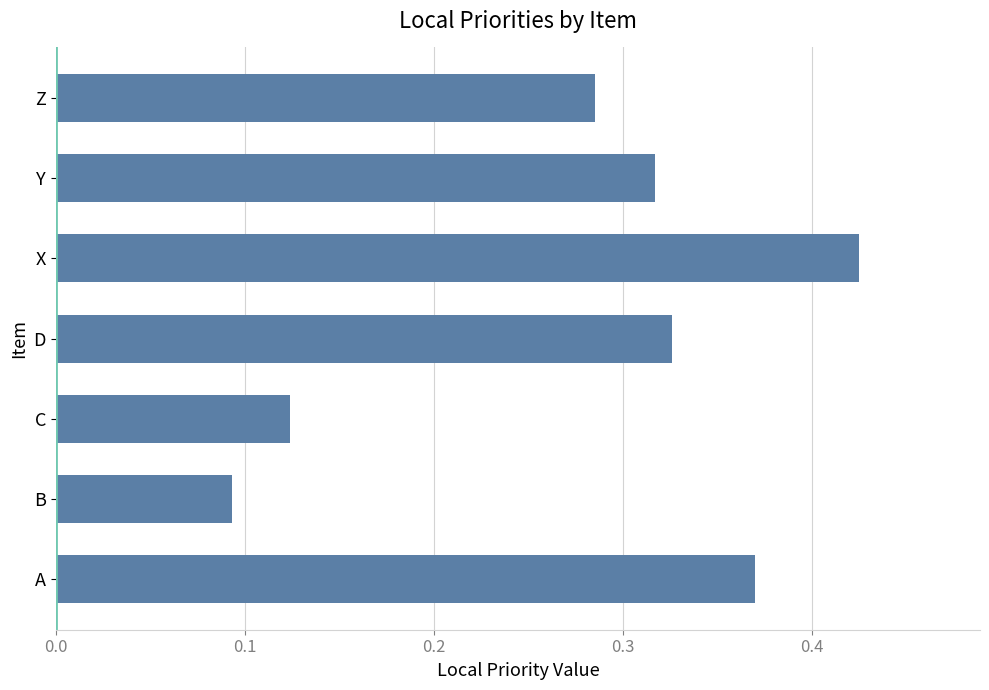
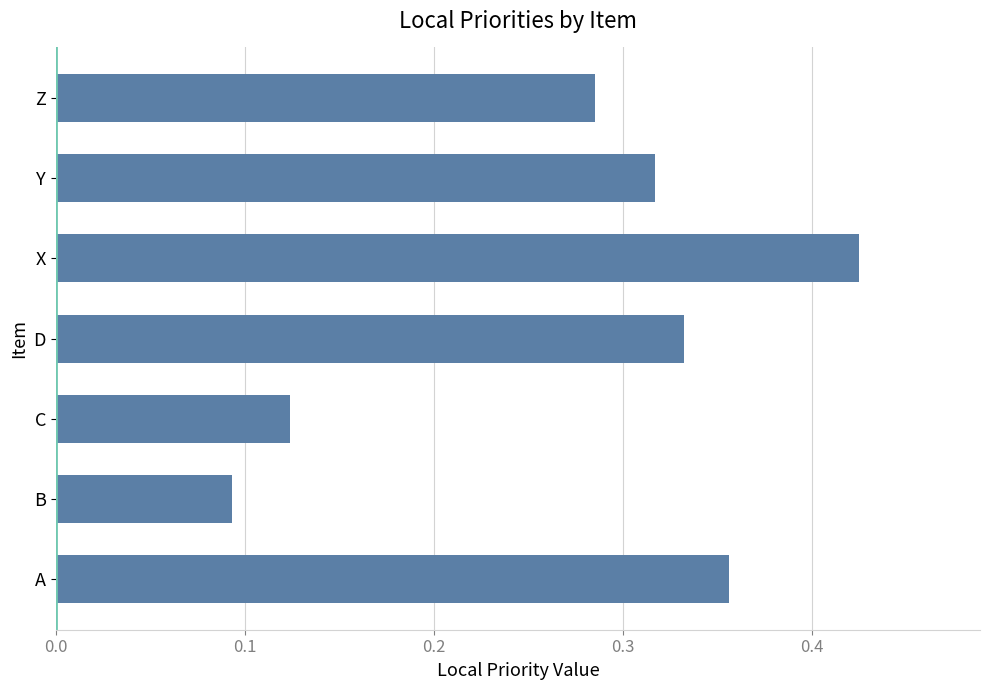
  {
    "Z": 0.285,
    "Y": 0.317,
    "X": 0.425,
-   "D": 0.326,
+   "D": 0.332,
    "C": 0.124,
    "B": 0.093,
-   "A": 0.370
+   "A": 0.356
  }
